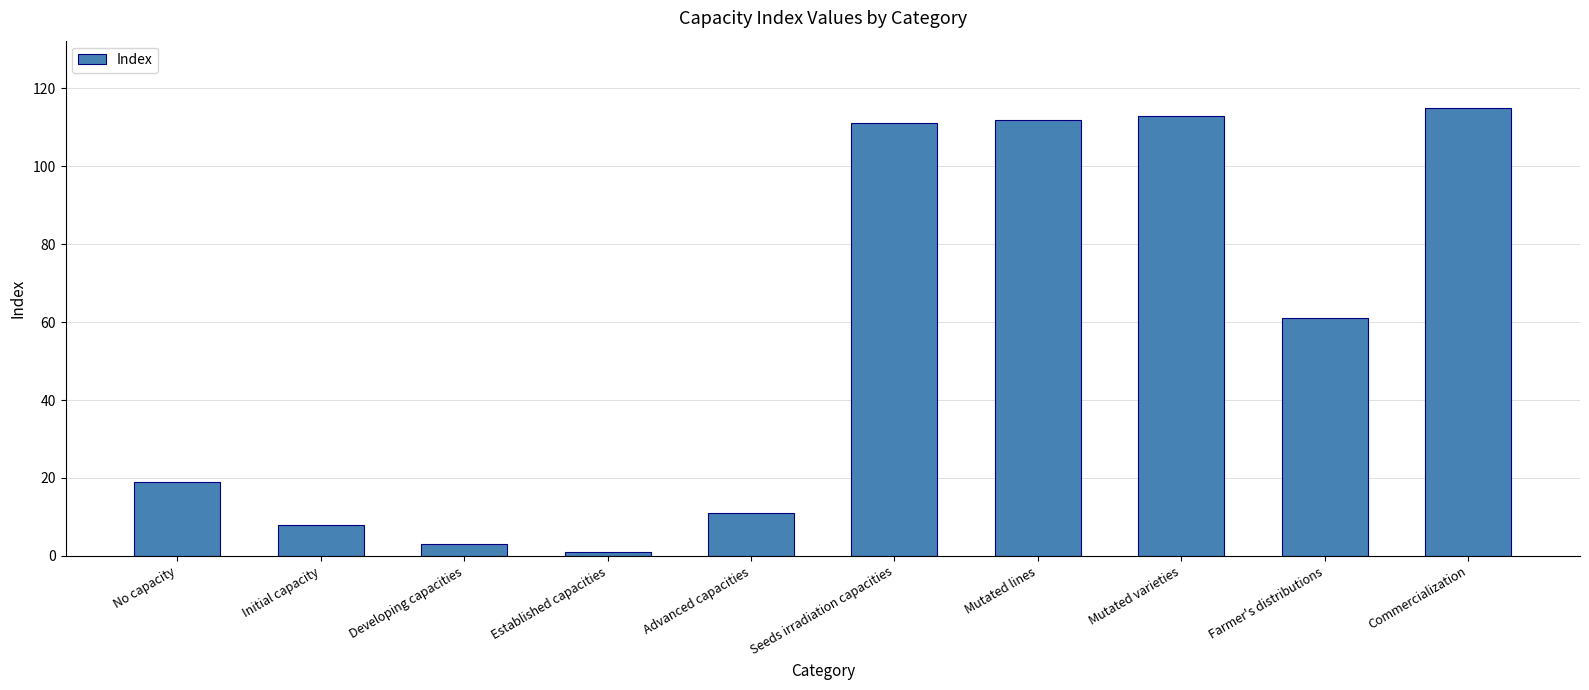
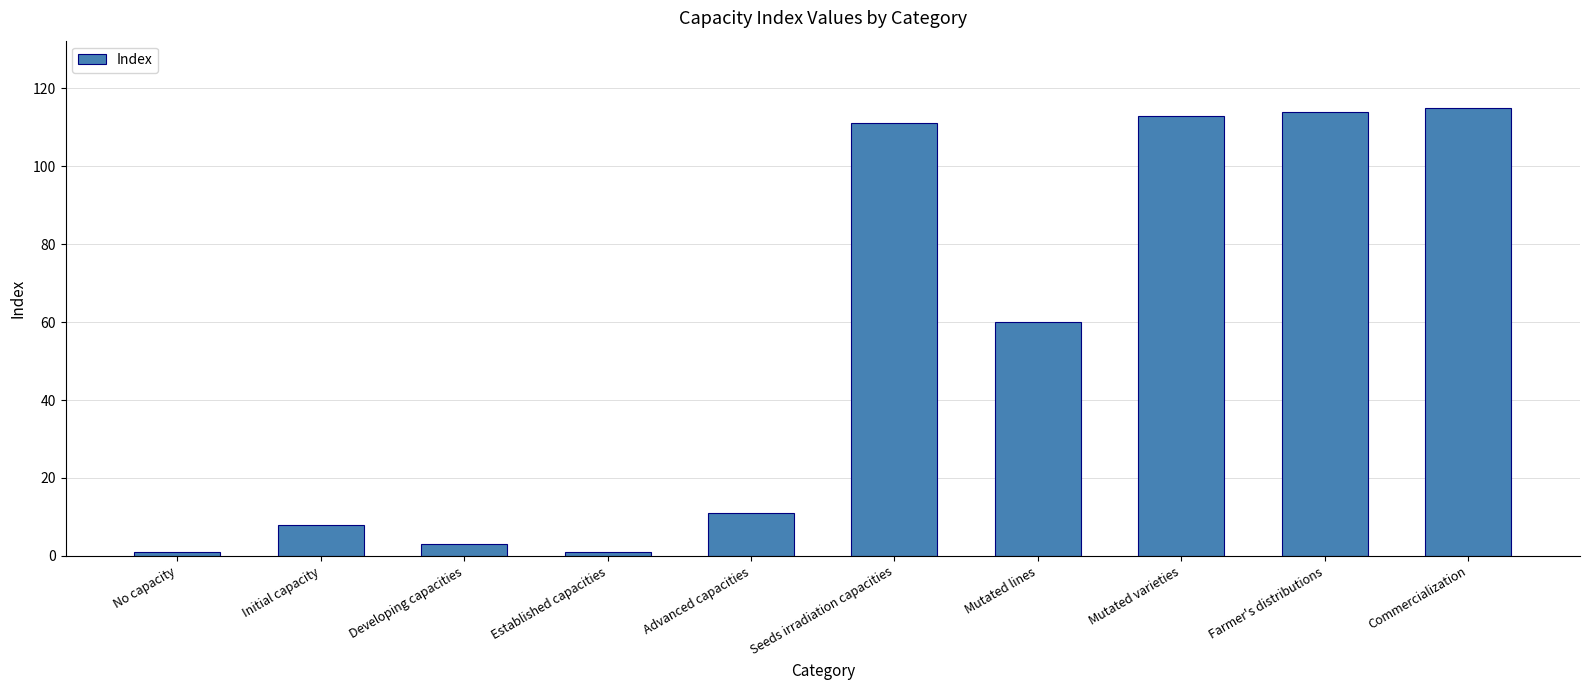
  {
-   "No capacity": 19,
+   "No capacity": 1,
    "Initial capacity": 8,
    "Developing capacities": 3,
    "Established capacities": 1,
    "Advanced capacities": 11,
    "Seeds irradiation capacities": 111,
-   "Mutated lines": 112,
+   "Mutated lines": 60,
    "Mutated varieties": 113,
-   "Farmer's distributions": 61,
+   "Farmer's distributions": 114,
    "Commercialization": 115
  }
